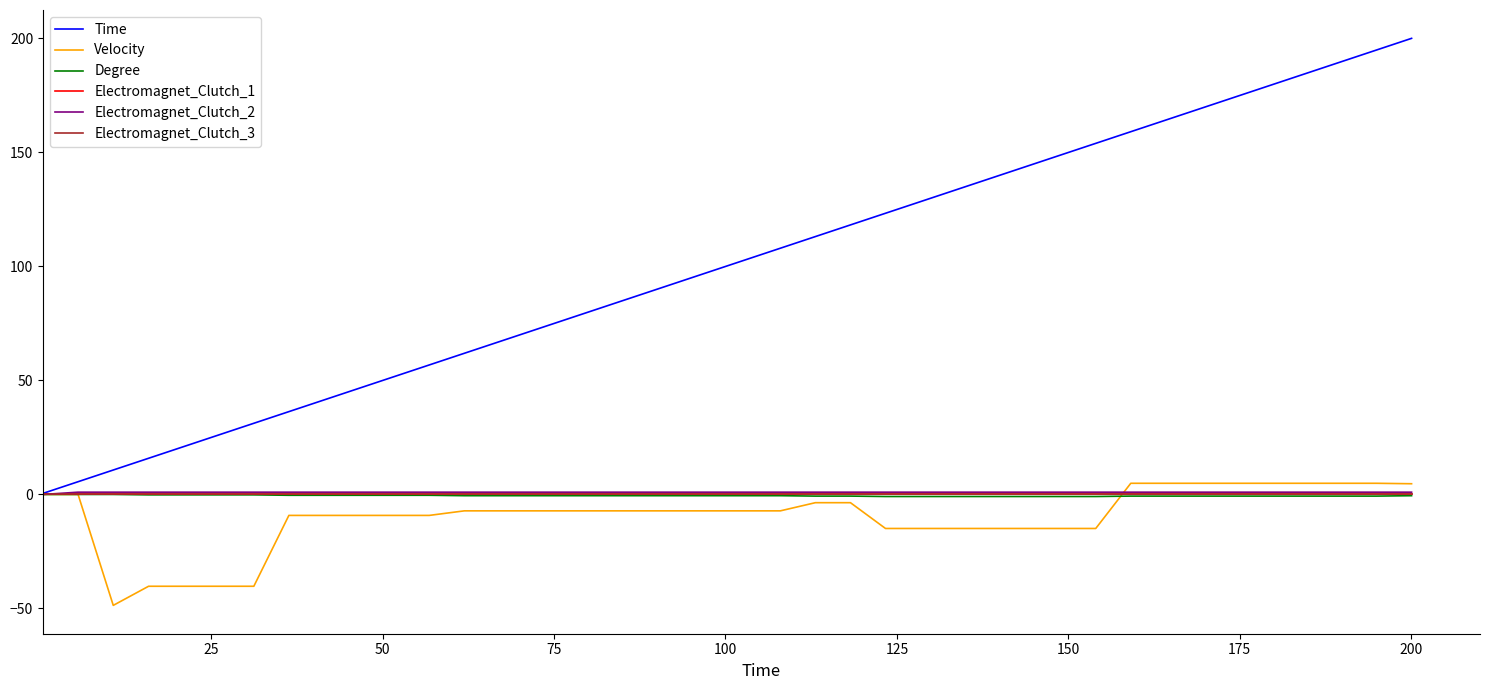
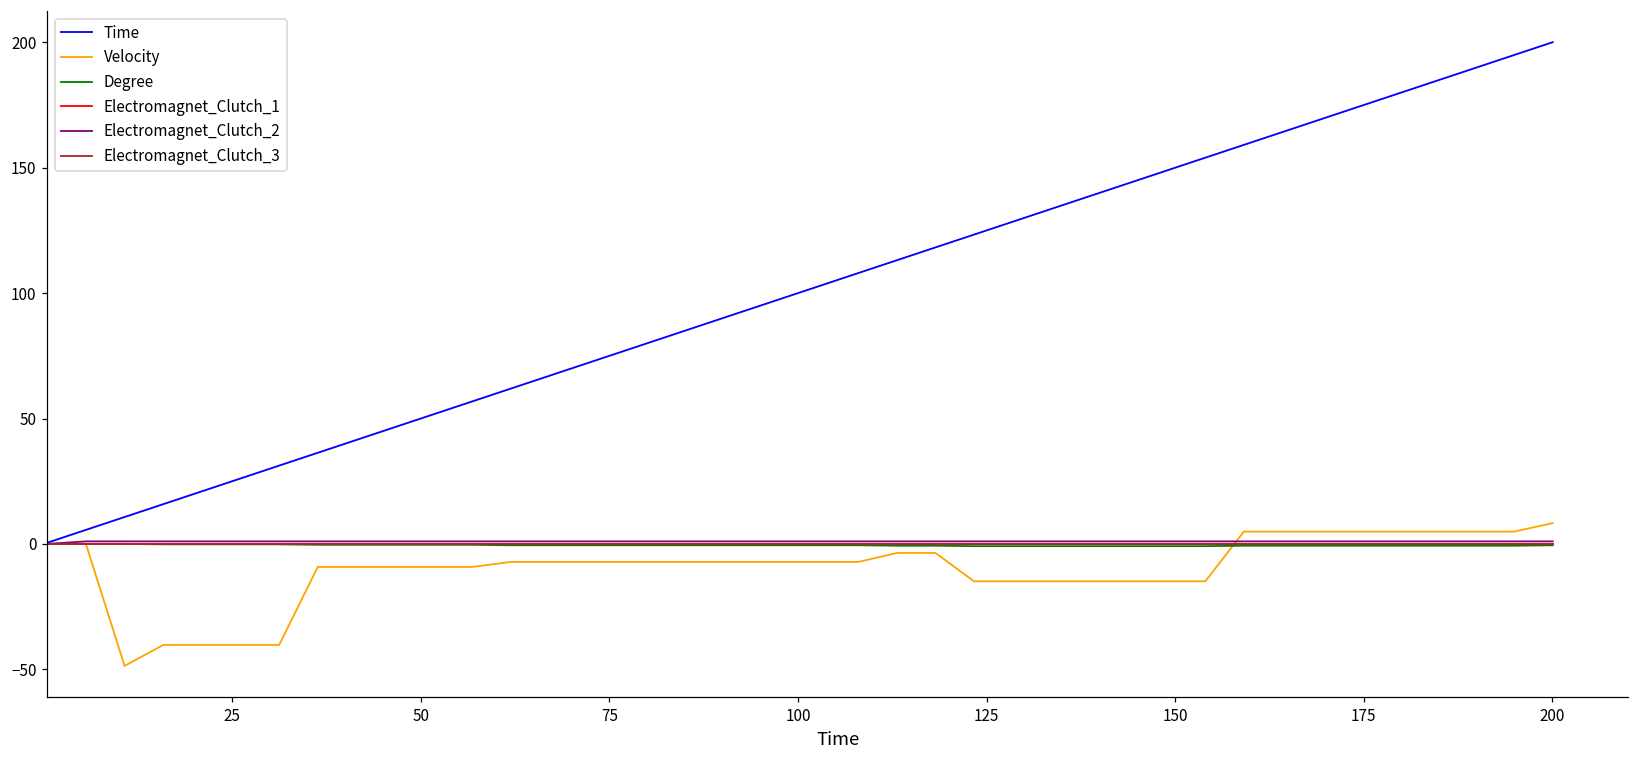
  {
    "Time": {
      "200": 200
    },
    "Velocity": {
-     "200": 5
+     "200": 8
    }
  }
